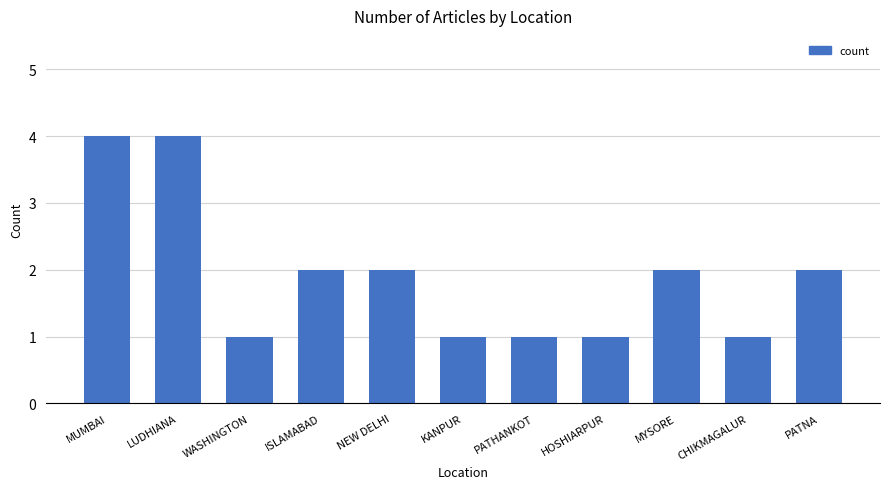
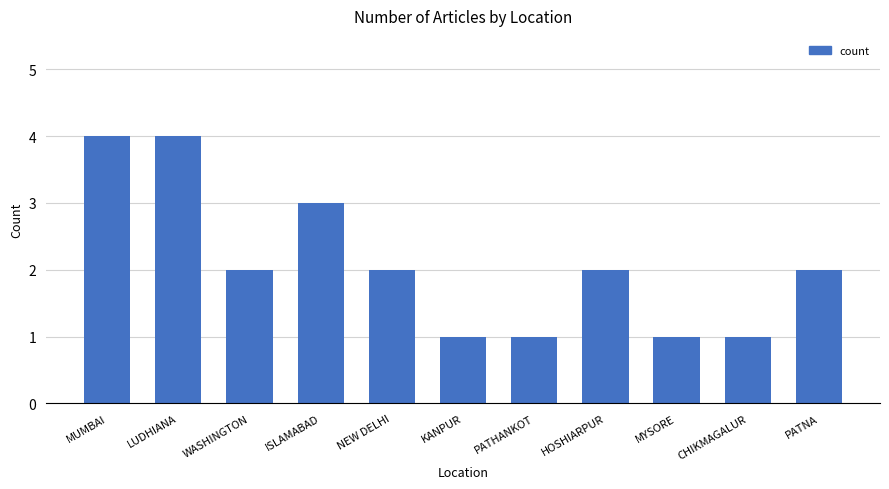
  {
    "MUMBAI": 4,
    "LUDHIANA": 4,
-   "WASHINGTON": 1,
-   "ISLAMABAD": 2,
+   "WASHINGTON": 2,
+   "ISLAMABAD": 3,
    "NEW DELHI": 2,
    "KANPUR": 1,
    "PATHANKOT": 1,
-   "HOSHIARPUR": 1,
-   "MYSORE": 2,
+   "HOSHIARPUR": 2,
+   "MYSORE": 1,
    "CHIKMAGALUR": 1,
    "PATNA": 2
  }
